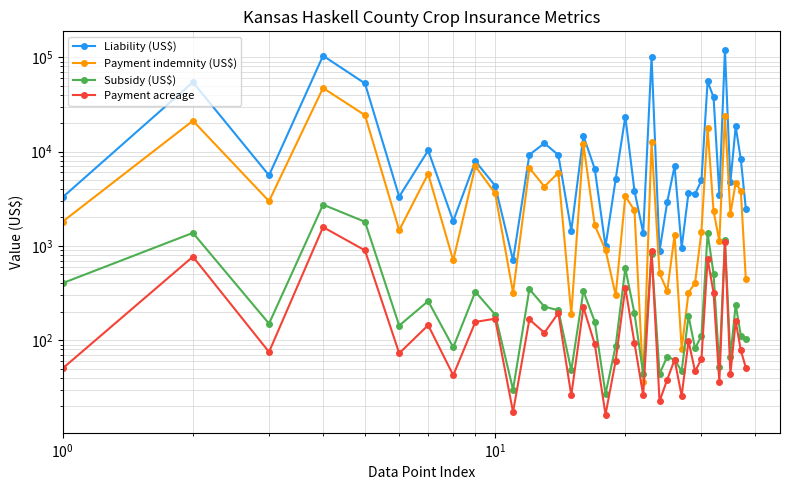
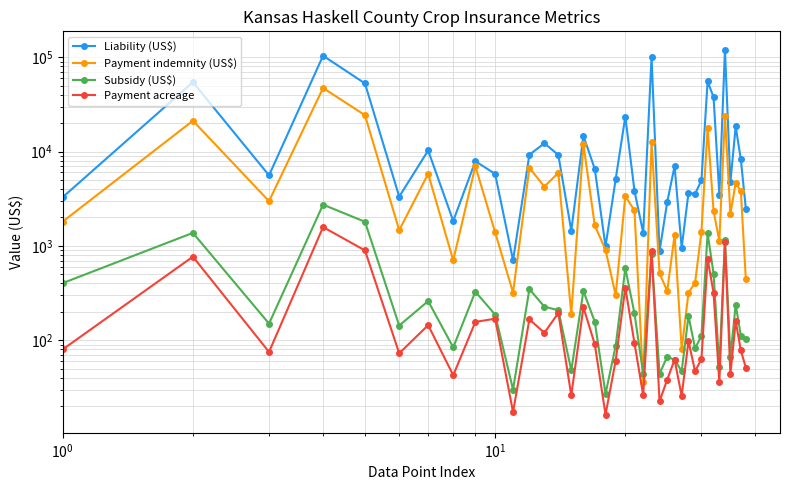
  {
    "Liability (US$)": {
      "10^0": 3300,
-     "10^1": 4000
+     "10^1": 6000
    },
    "Payment indemnity (US$)": {
      "10^0": 1800,
-     "10^1": 3600
+     "10^1": 1400
    },
    "Subsidy (US$)": {
      "10^0": 400,
      "10^1": 190
    },
    "Payment acreage": {
-     "10^0": 50,
+     "10^0": 80,
      "10^1": 170
    }
  }
